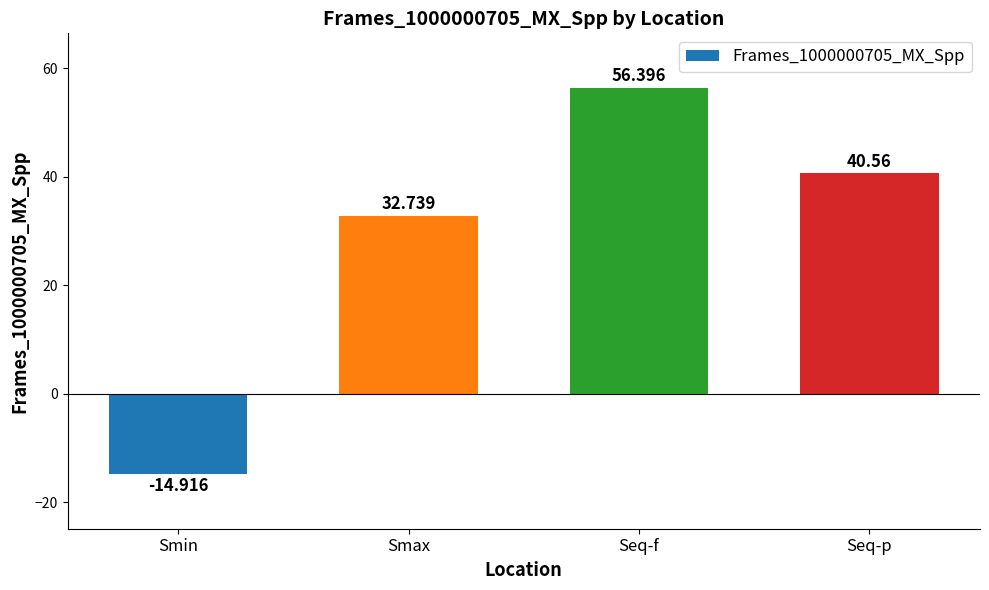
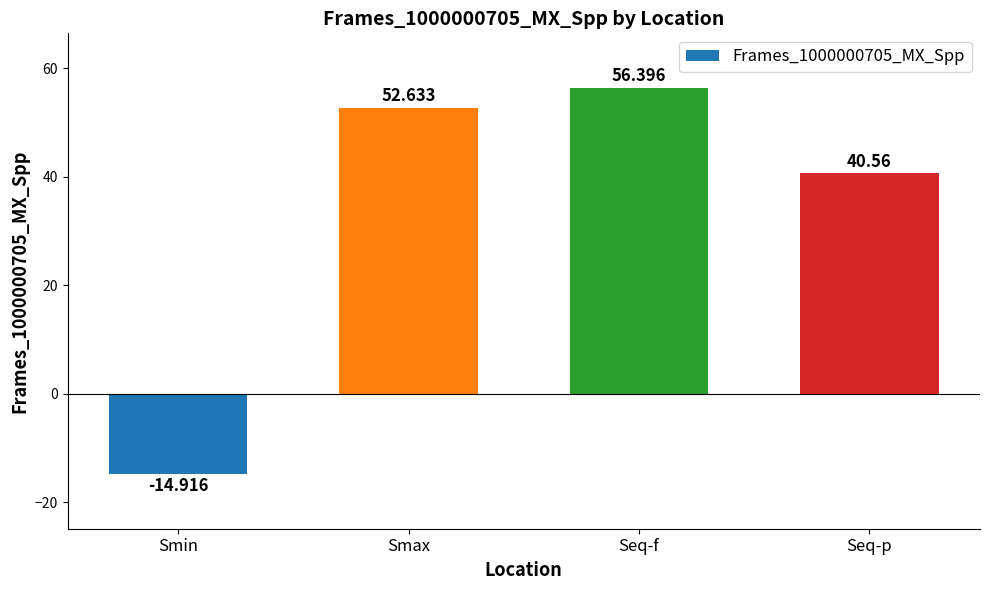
  {
    "Smin": -14.916,
-   "Smax": 32.739,
+   "Smax": 52.633,
    "Seq-f": 56.396,
    "Seq-p": 40.56
  }
